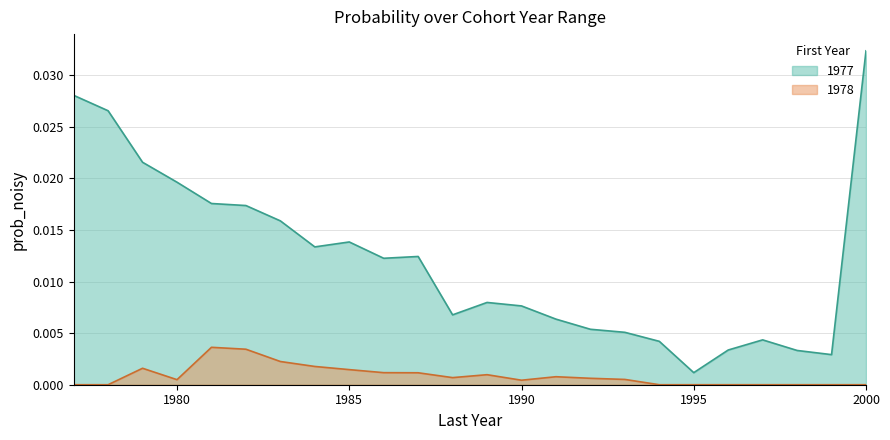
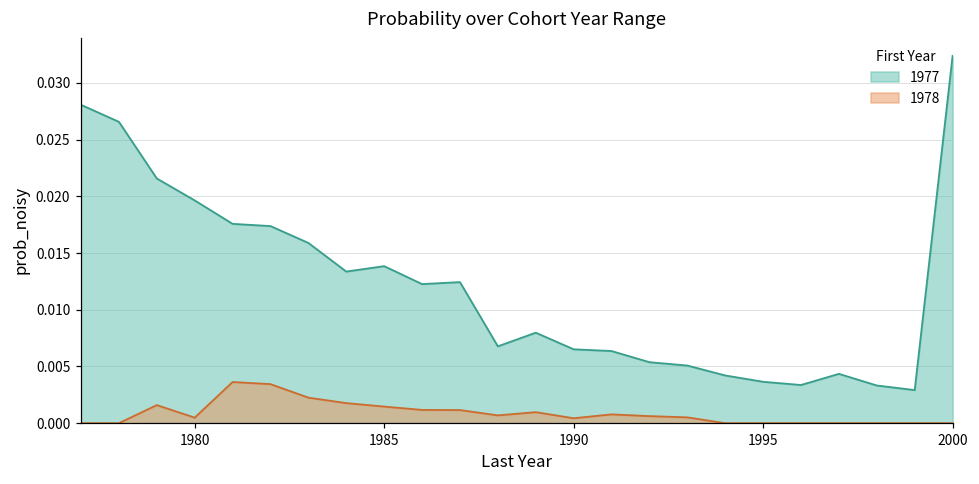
  {
    "1977": {
      "1980": 0.0196,
      "1985": 0.0138,
-     "1990": 0.0076,
-     "1995": 0.0012,
+     "1990": 0.0065,
+     "1995": 0.0037,
      "2000": 0.0324
    },
    "1978": {
      "1980": 0.0005,
      "1985": 0.0015,
      "1990": 0.0004,
      "1995": 0.0000,
      "2000": 0.0000
    }
  }
